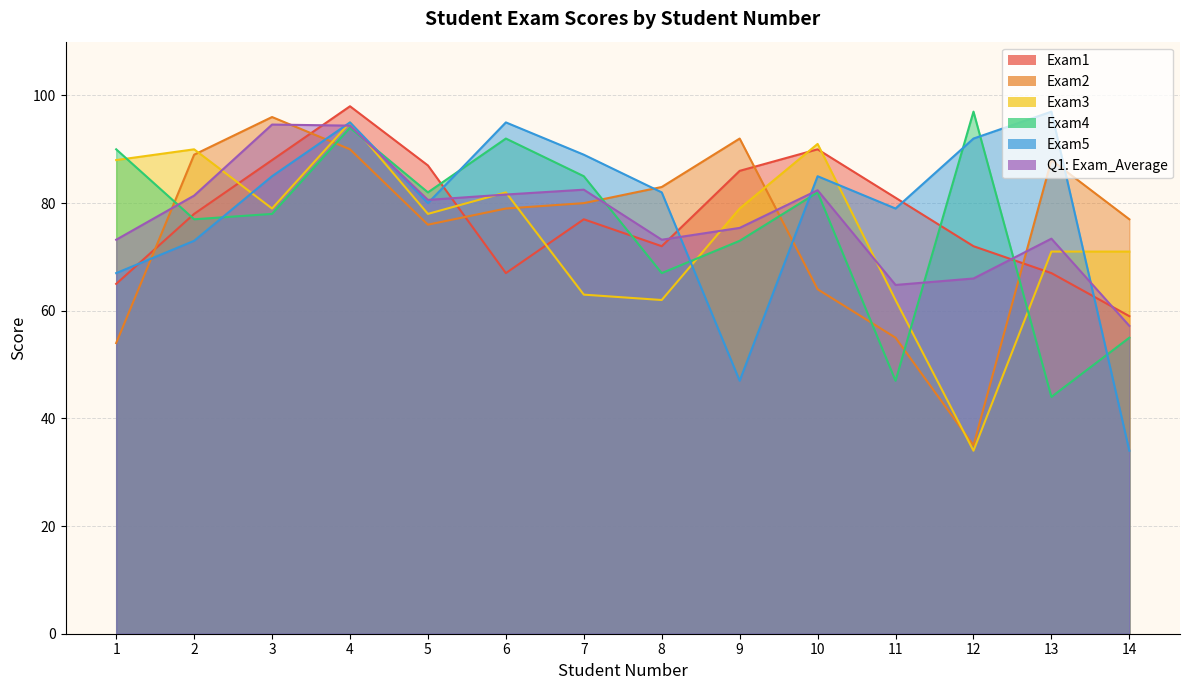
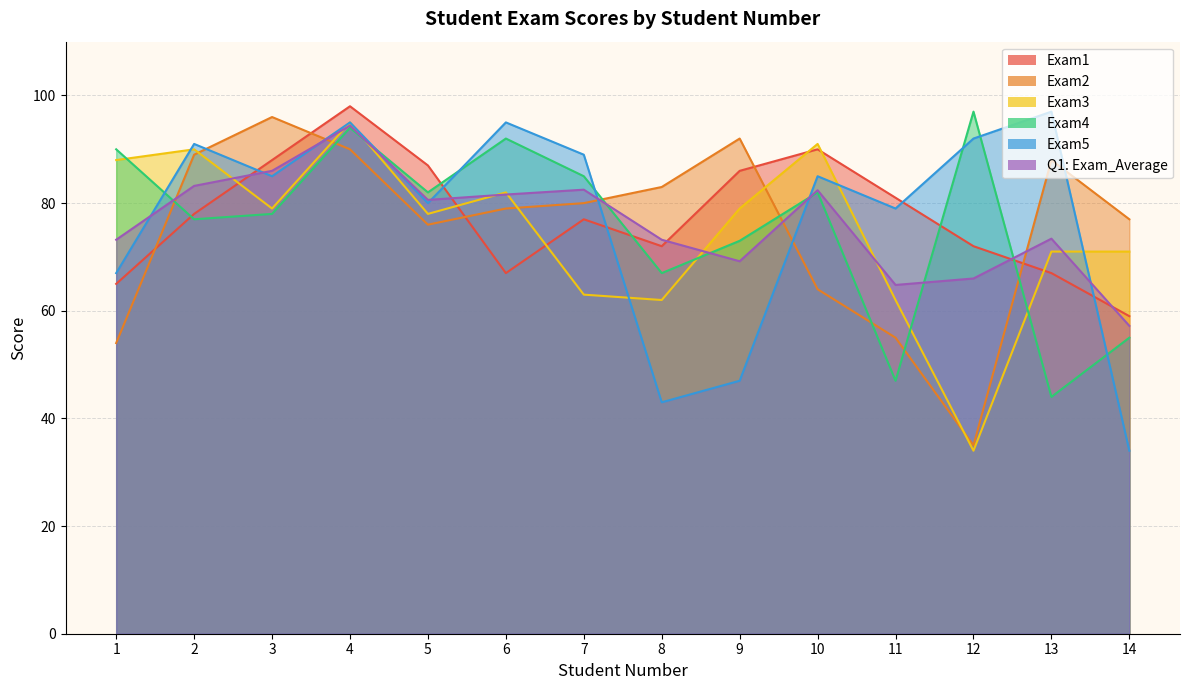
  {
    "Exam4": {
      "1": 90,
      "2": 77,
      "3": 78,
      "5": 82,
      "6": 92,
      "7": 85,
      "8": 67,
      "9": 73,
      "11": 47,
      "12": 97,
      "13": 44,
      "14": 55
    },
    "Exam5": {
      "1": 67,
-     "2": 73,
+     "2": 91,
      "3": 85,
      "5": 80,
      "6": 95,
      "7": 89,
-     "8": 82,
+     "8": 43,
      "9": 47,
      "10": 85,
      "11": 79,
      "12": 92,
      "14": 34
    },
    "Q1: Exam_Average": {
      "1": 73,
-     "2": 81,
-     "3": 95,
+     "2": 83,
+     "3": 86,
      "5": 81,
      "7": 83,
      "8": 73,
-     "9": 75,
+     "9": 69,
      "11": 65,
      "12": 66,
      "13": 73,
      "14": 57
    }
  }
